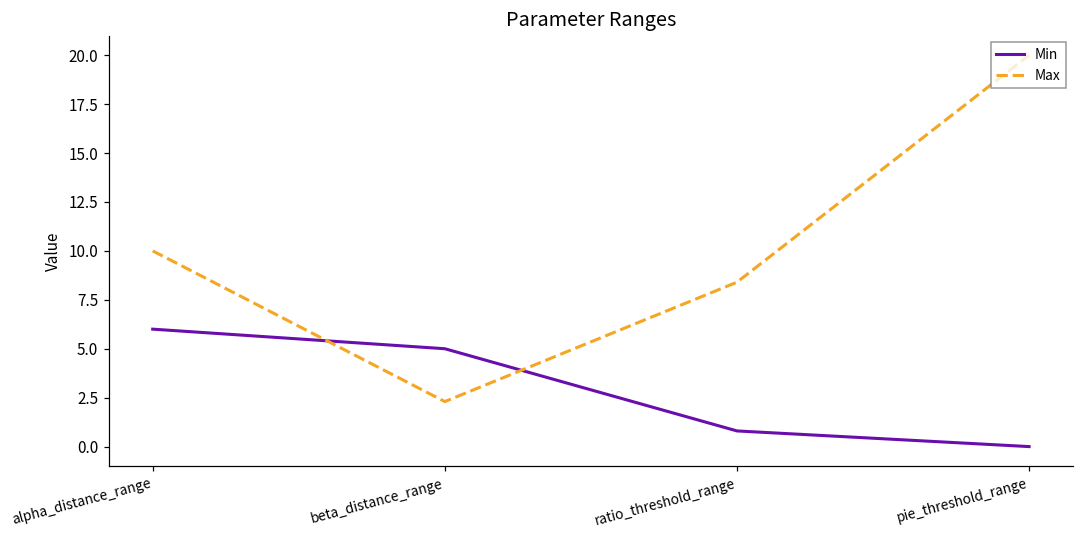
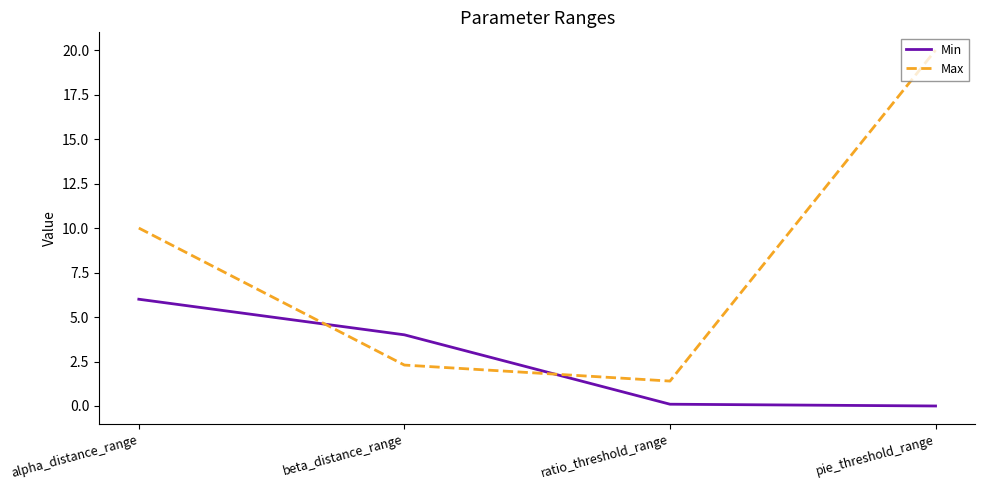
  {
    "Min": {
      "alpha_distance_range": 6.0,
-     "beta_distance_range": 5,
-     "ratio_threshold_range": 0.8,
+     "beta_distance_range": 4,
+     "ratio_threshold_range": 0.1,
      "pie_threshold_range": 0.0
    },
    "Max": {
      "alpha_distance_range": 10.0,
      "beta_distance_range": 2.3,
-     "ratio_threshold_range": 8.4
+     "ratio_threshold_range": 1.4
    }
  }
